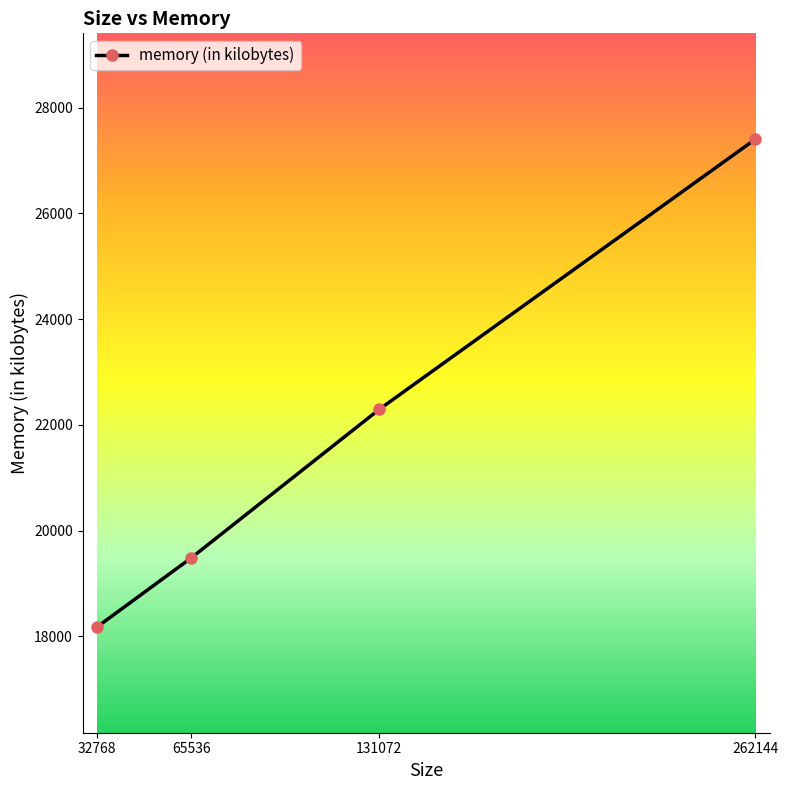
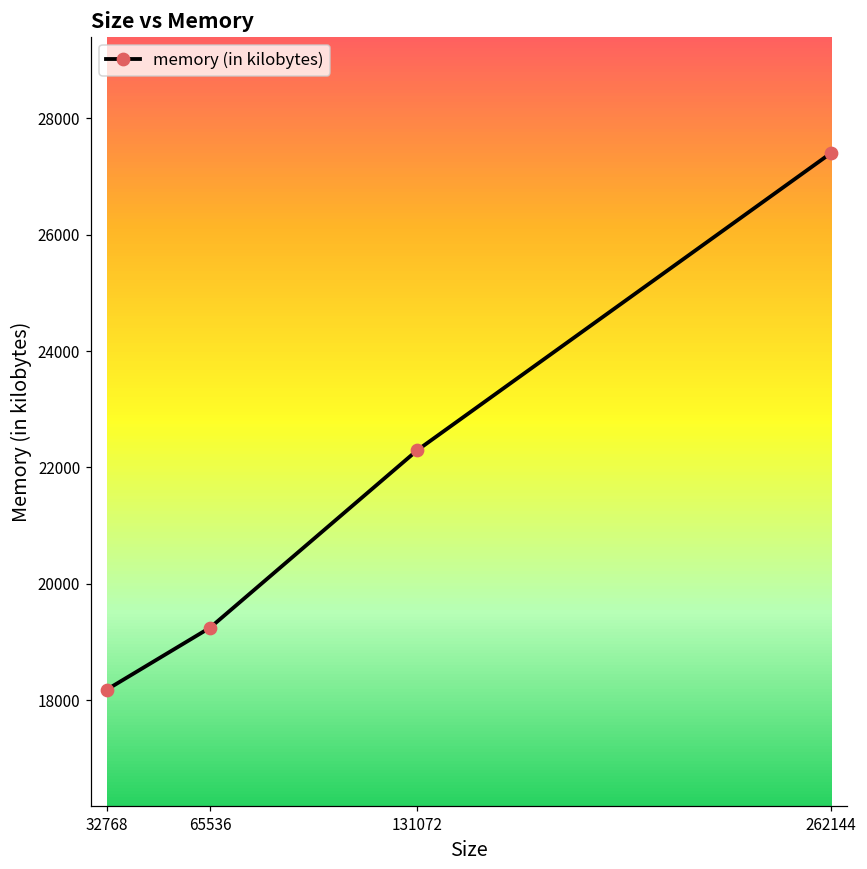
  {
    "32768": 18200,
-   "65536": 19500,
+   "65536": 19200,
    "131072": 22300,
    "262144": 27400
  }
